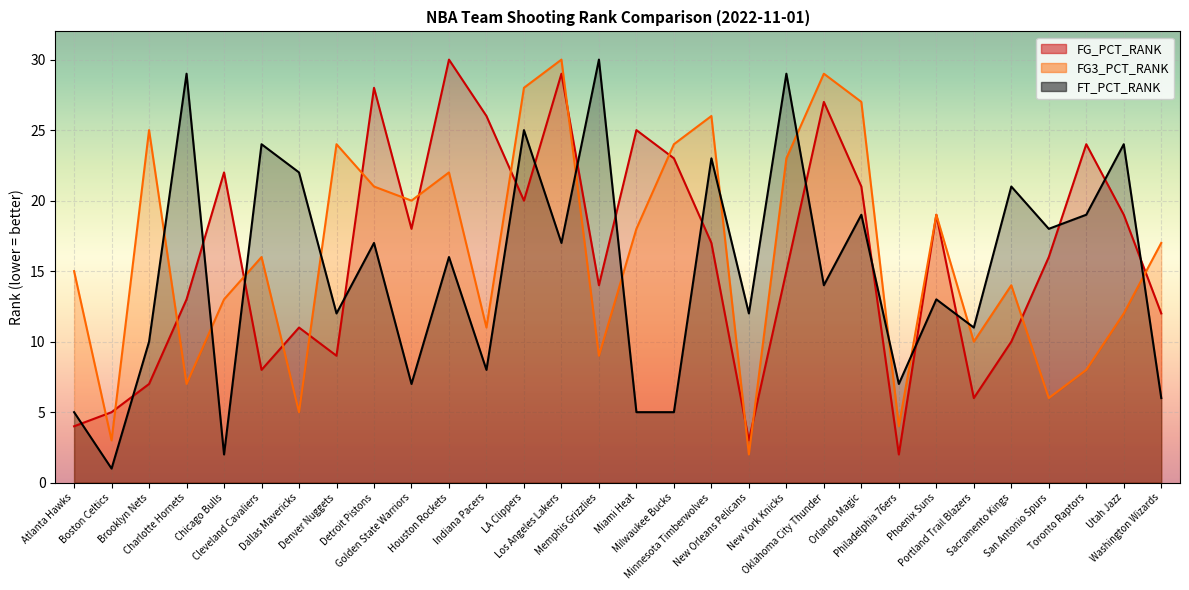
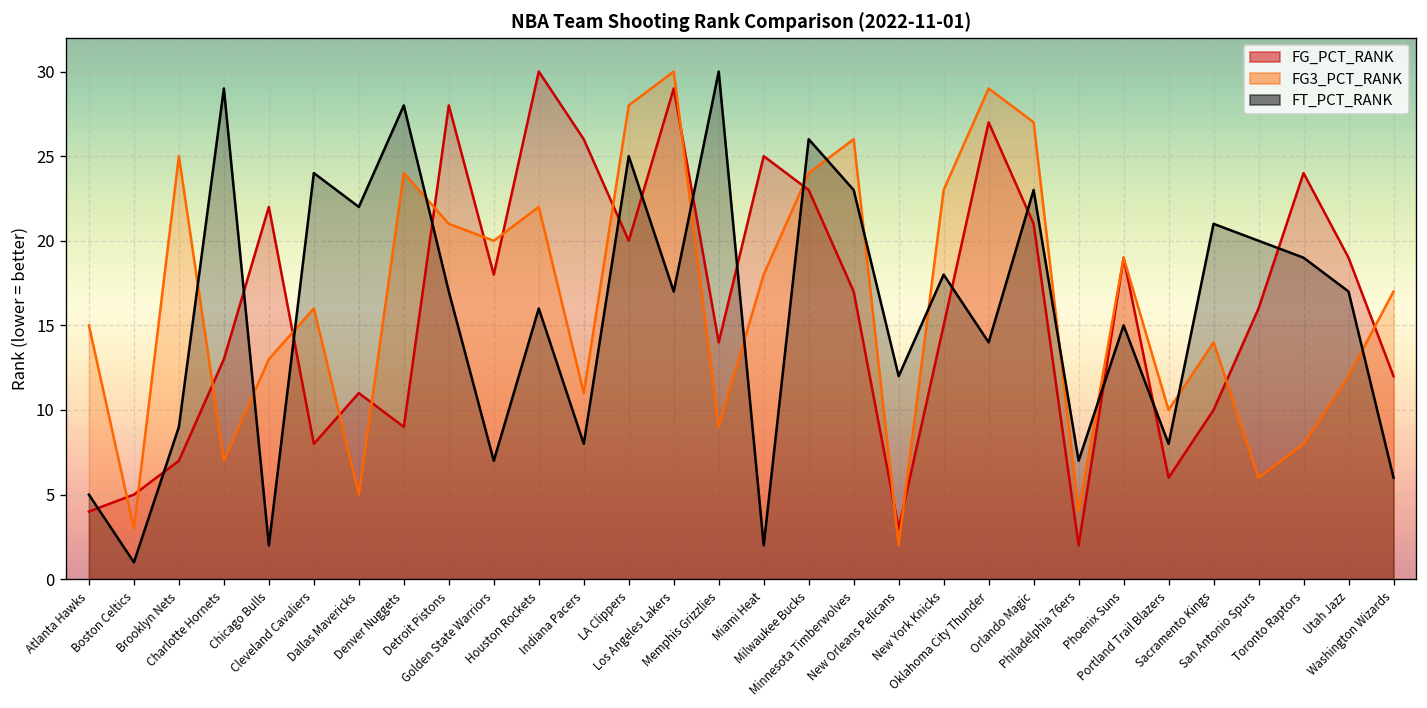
  {
    "FT_PCT_RANK": {
      "Atlanta Hawks": 5,
      "Boston Celtics": 1,
-     "Brooklyn Nets": 10,
+     "Brooklyn Nets": 9,
      "Charlotte Hornets": 29,
      "Chicago Bulls": 2,
      "Cleveland Cavaliers": 24,
      "Dallas Mavericks": 22,
-     "Denver Nuggets": 12,
+     "Denver Nuggets": 28,
      "Detroit Pistons": 17,
      "Golden State Warriors": 7,
      "Houston Rockets": 16,
      "Indiana Pacers": 8,
      "LA Clippers": 25,
      "Los Angeles Lakers": 17,
      "Memphis Grizzlies": 30,
-     "Miami Heat": 5,
-     "Milwaukee Bucks": 5,
+     "Miami Heat": 2,
+     "Milwaukee Bucks": 26,
      "Minnesota Timberwolves": 23,
      "New Orleans Pelicans": 12,
-     "New York Knicks": 29,
+     "New York Knicks": 18,
      "Oklahoma City Thunder": 14,
-     "Orlando Magic": 19,
+     "Orlando Magic": 23,
      "Philadelphia 76ers": 7,
-     "Phoenix Suns": 13,
-     "Portland Trail Blazers": 11,
+     "Phoenix Suns": 15,
+     "Portland Trail Blazers": 8,
      "Sacramento Kings": 21,
-     "San Antonio Spurs": 18,
+     "San Antonio Spurs": 20,
      "Toronto Raptors": 19,
-     "Utah Jazz": 24,
+     "Utah Jazz": 17,
      "Washington Wizards": 6
    }
  }
